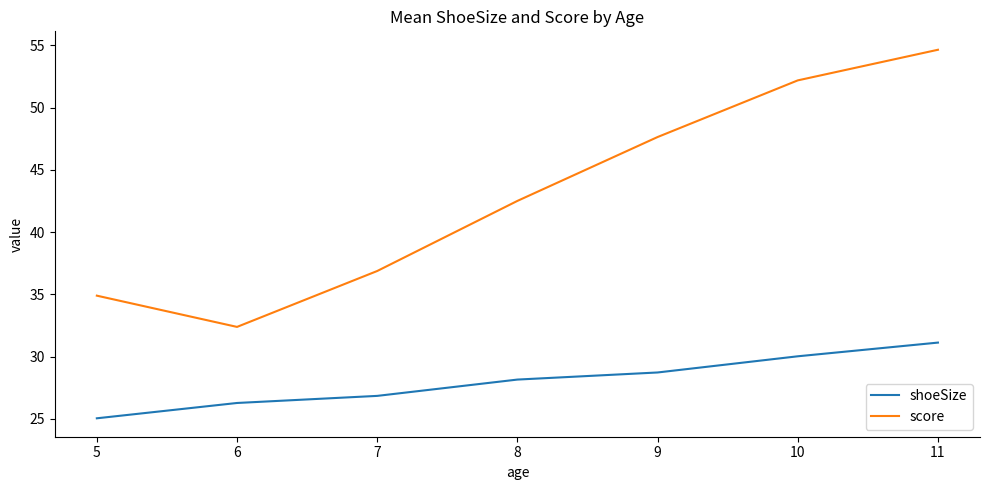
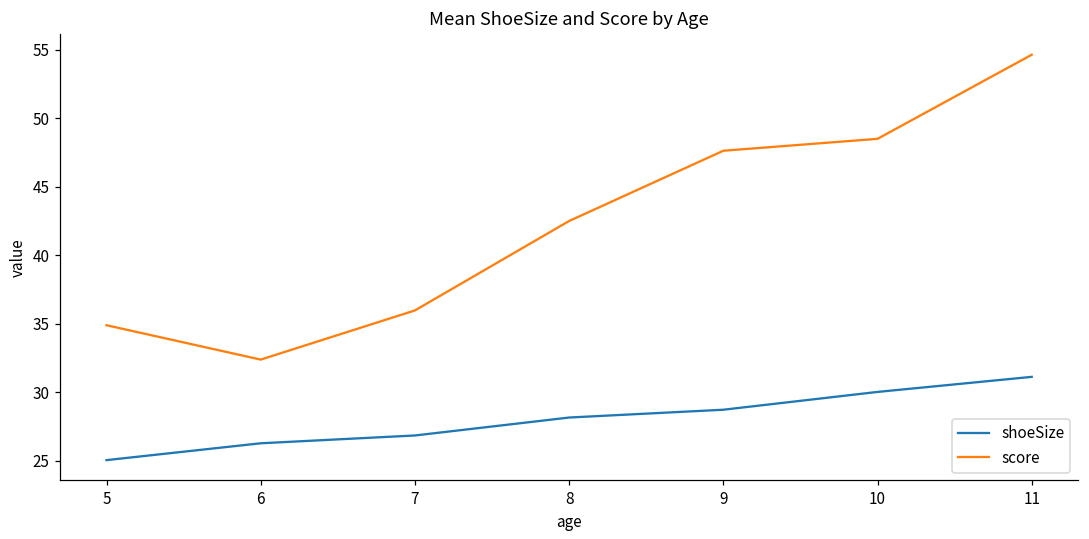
  {
    "shoeSize": {
      "5": 25.0,
      "6": 26.3,
      "7": 26.8,
      "8": 28.2,
      "9": 28.7,
      "10": 30.0,
      "11": 31.1
    },
    "score": {
      "5": 34.9,
      "6": 32.4,
-     "7": 36.9,
+     "7": 36.0,
      "8": 42.5,
      "9": 47.6,
-     "10": 52.2,
+     "10": 48.5,
      "11": 54.6
    }
  }
